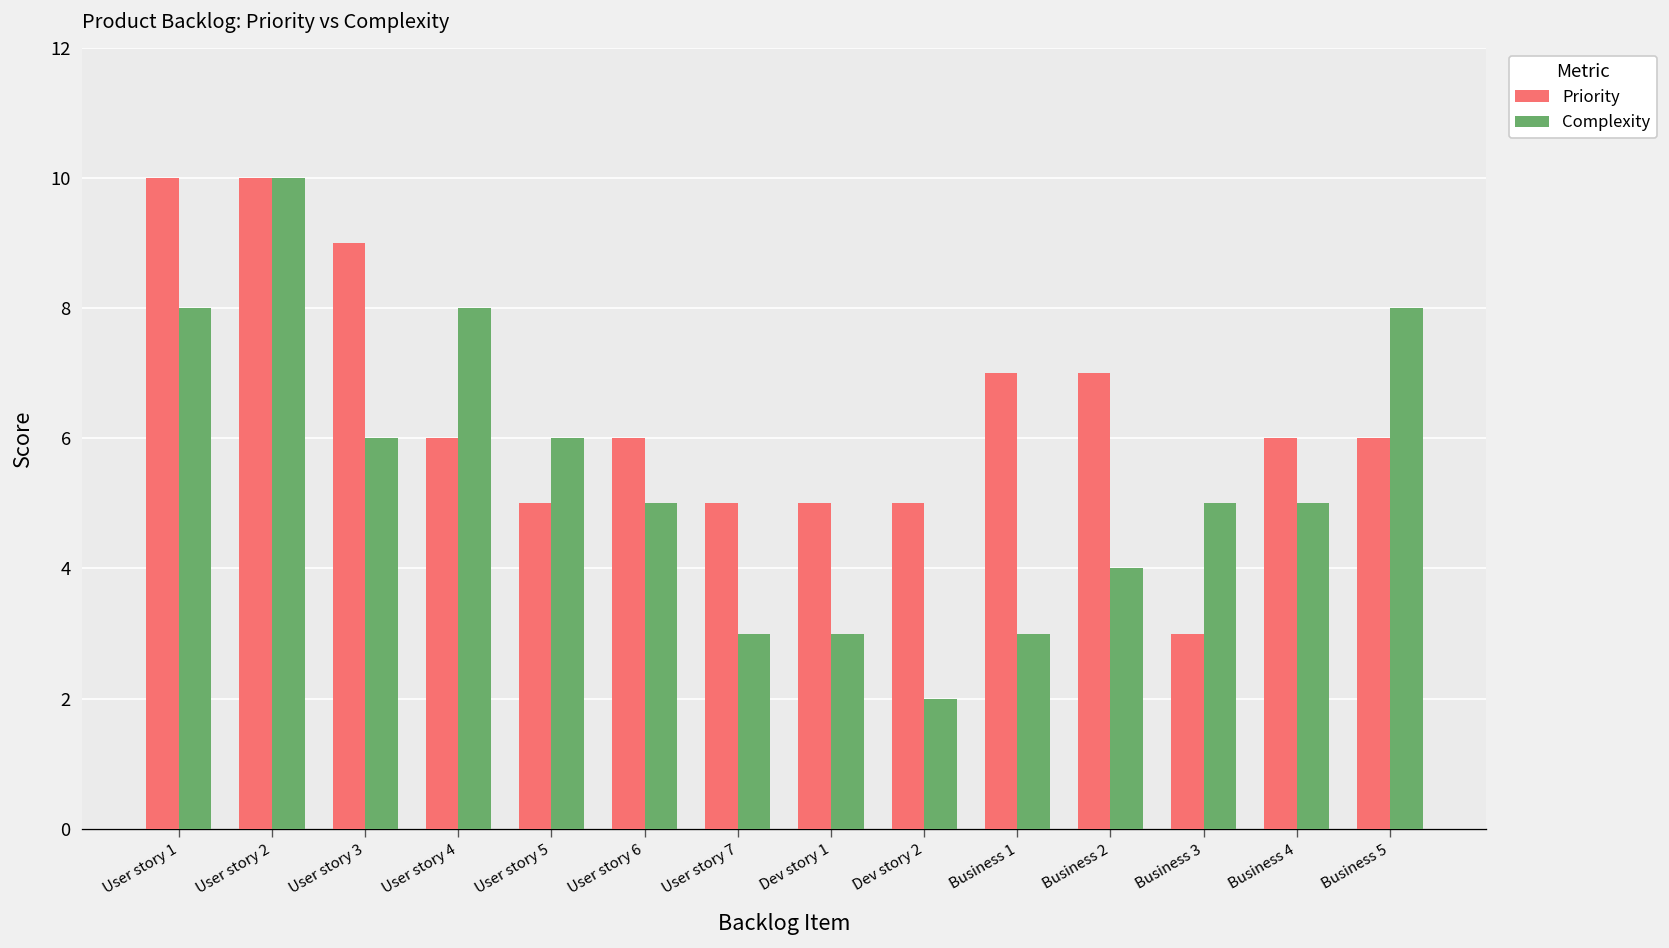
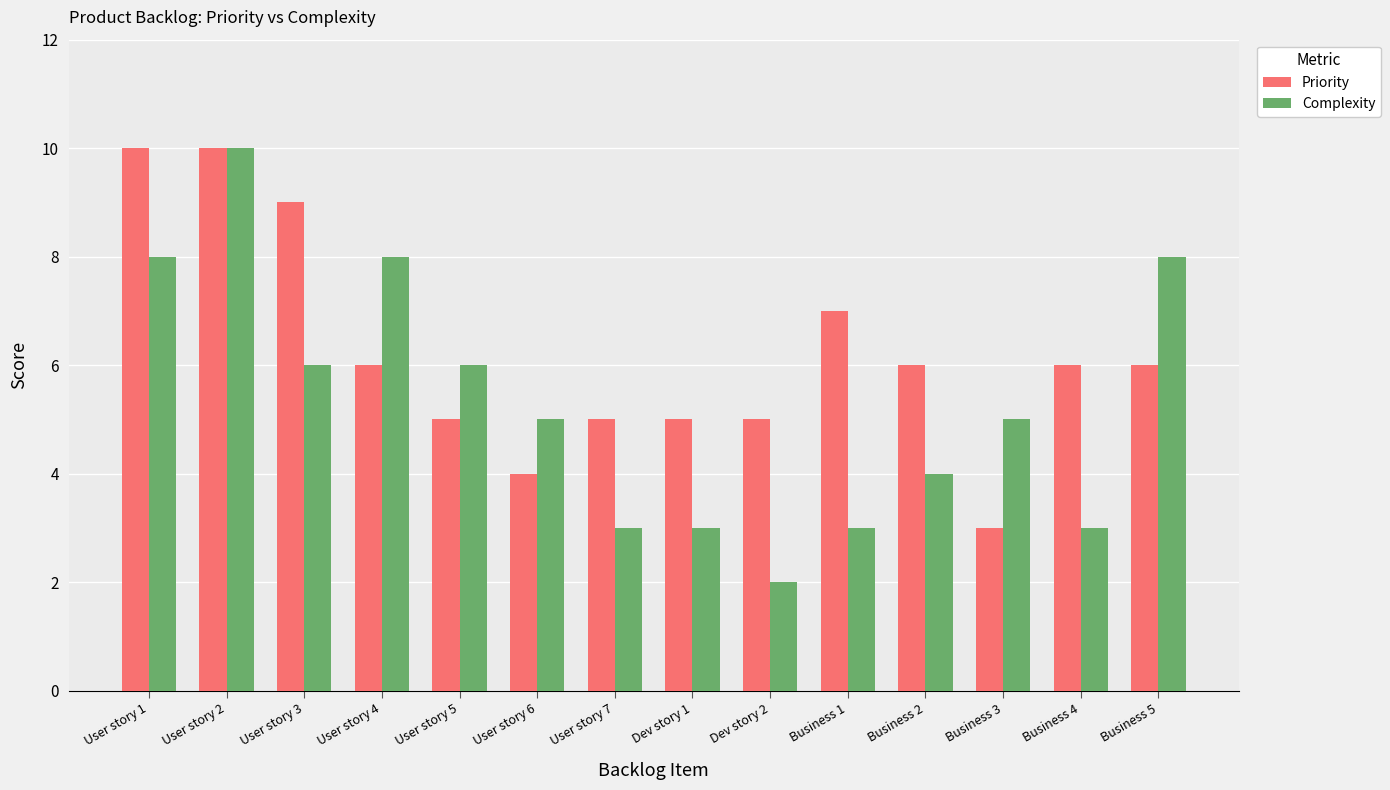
  {
    "Priority": {
      "User story 1": 10,
      "User story 2": 10,
      "User story 3": 9,
      "User story 4": 6,
      "User story 5": 5,
-     "User story 6": 6,
+     "User story 6": 4,
      "User story 7": 5,
      "Dev story 1": 5,
      "Dev story 2": 5,
      "Business 1": 7,
-     "Business 2": 7,
+     "Business 2": 6,
      "Business 3": 3,
      "Business 4": 6,
      "Business 5": 6
    },
    "Complexity": {
      "User story 1": 8,
      "User story 2": 10,
      "User story 3": 6,
      "User story 4": 8,
      "User story 5": 6,
      "User story 6": 5,
      "User story 7": 3,
      "Dev story 1": 3,
      "Dev story 2": 2,
      "Business 1": 3,
      "Business 2": 4,
      "Business 3": 5,
-     "Business 4": 5,
+     "Business 4": 3,
      "Business 5": 8
    }
  }
